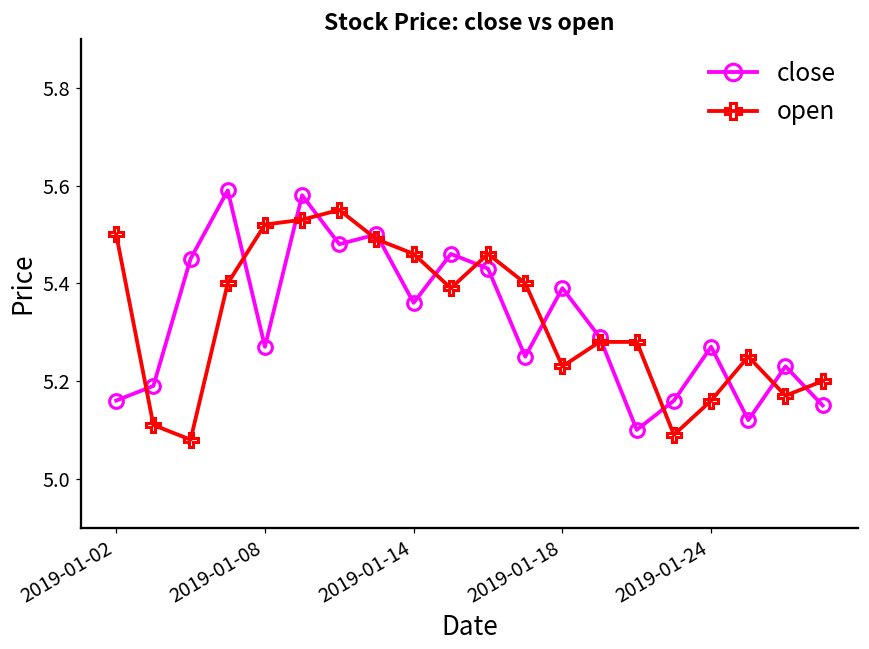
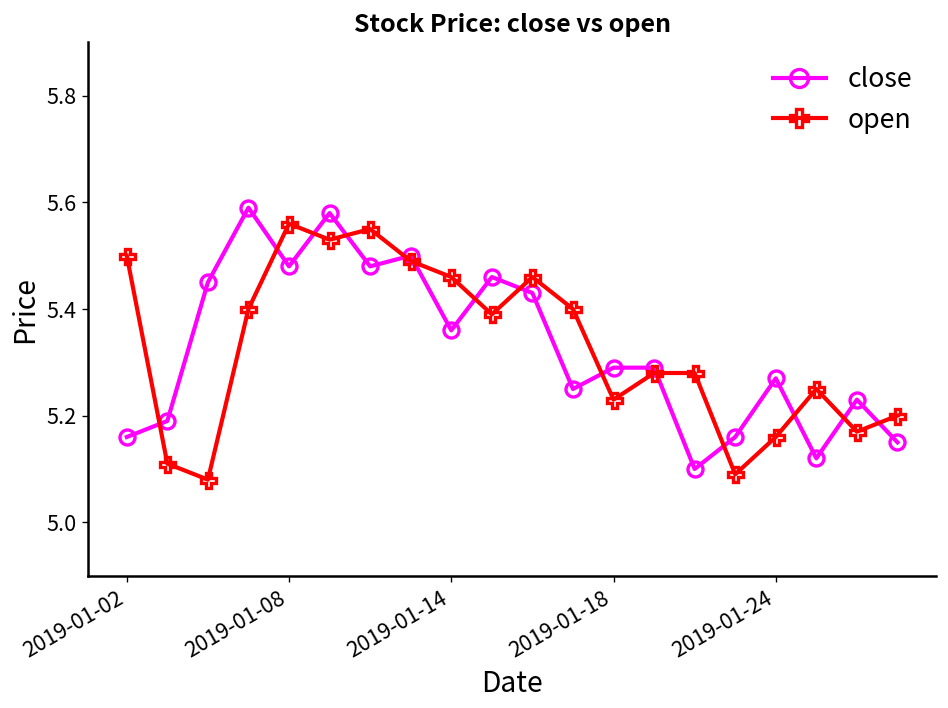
  {
    "close": {
      "2019-01-02": 5.16,
-     "2019-01-08": 5.27,
+     "2019-01-08": 5.48,
      "2019-01-14": 5.36,
-     "2019-01-18": 5.39,
+     "2019-01-18": 5.29,
      "2019-01-24": 5.27
    },
    "open": {
      "2019-01-02": 5.50,
-     "2019-01-08": 5.52,
+     "2019-01-08": 5.56,
      "2019-01-14": 5.46,
      "2019-01-18": 5.23,
      "2019-01-24": 5.16
    }
  }
